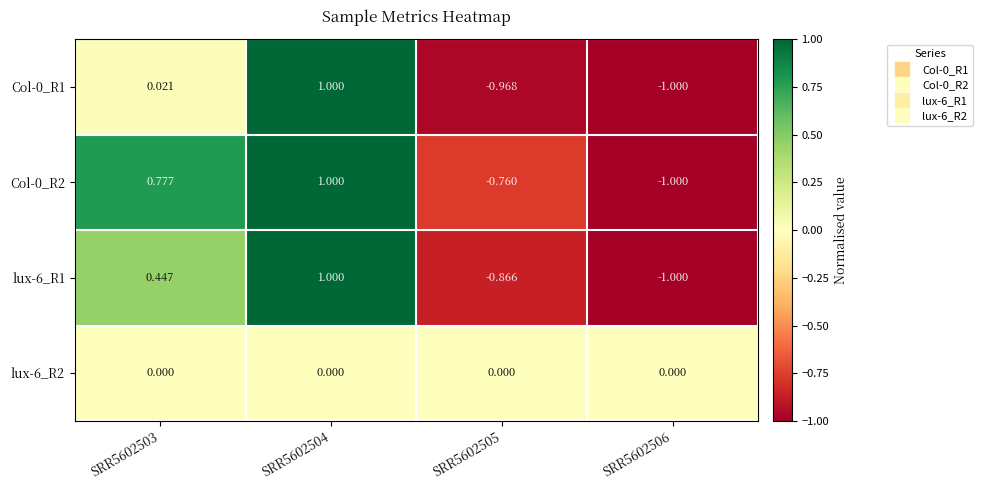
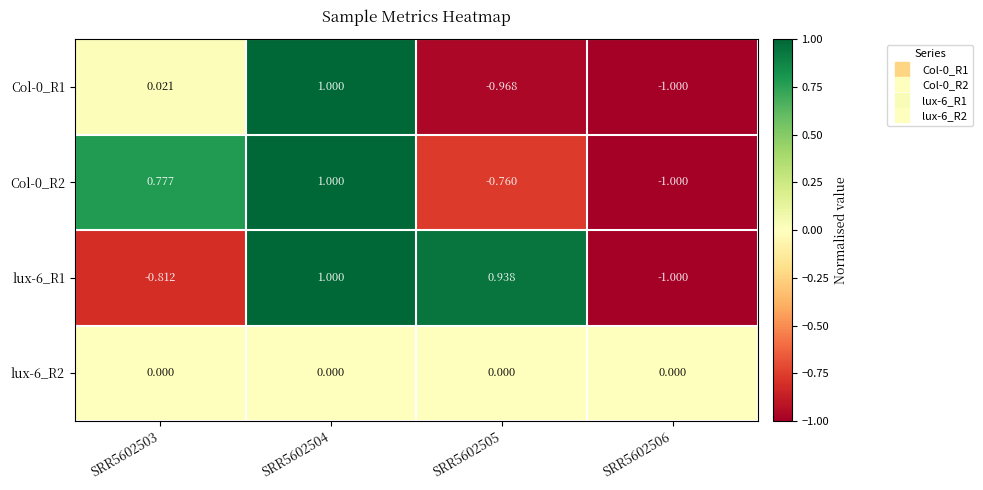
  {
    "Col-0_R1": {
      "SRR5602503": 0.021,
      "SRR5602504": 1.000,
      "SRR5602505": -0.968,
      "SRR5602506": -1.000
    },
    "Col-0_R2": {
      "SRR5602503": 0.777,
      "SRR5602504": 1.000,
      "SRR5602505": -0.760,
      "SRR5602506": -1.000
    },
    "lux-6_R1": {
-     "SRR5602503": 0.447,
+     "SRR5602503": -0.812,
      "SRR5602504": 1.000,
-     "SRR5602505": -0.866,
+     "SRR5602505": 0.938,
      "SRR5602506": -1.000
    },
    "lux-6_R2": {
      "SRR5602503": 0.000,
      "SRR5602504": 0.000,
      "SRR5602505": 0.000,
      "SRR5602506": 0.000
    }
  }
